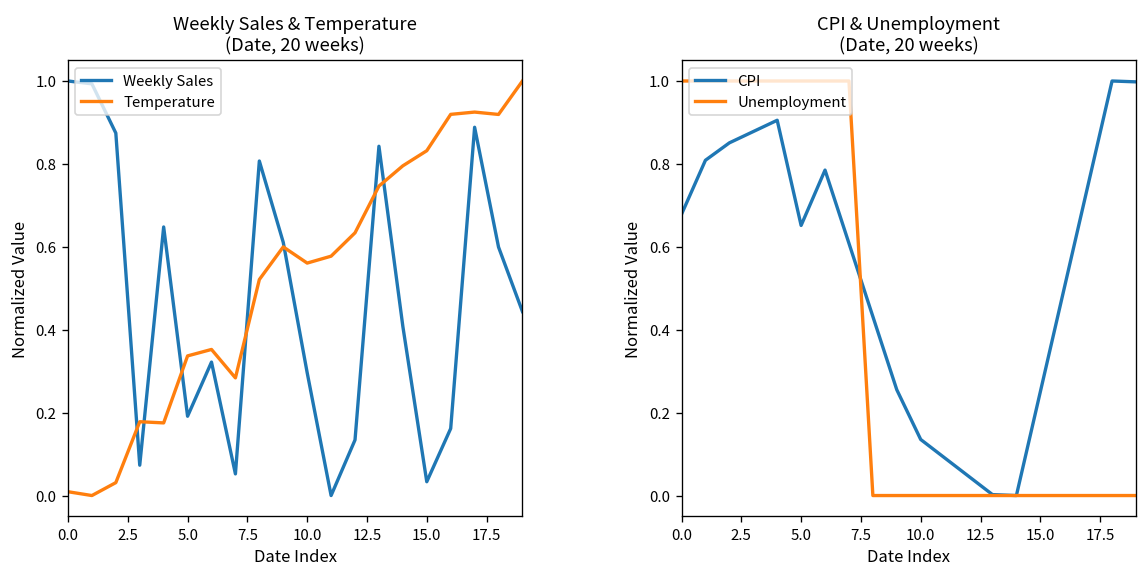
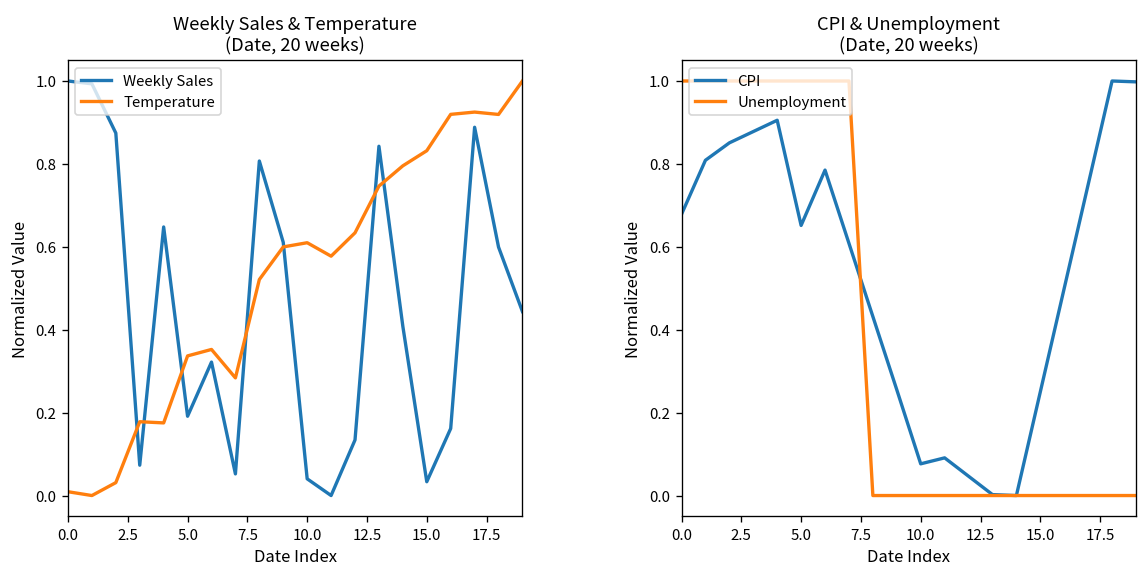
  {
    "Weekly Sales & Temperature (Date, 20 weeks)": {
      "Weekly Sales": {
        "0.0": 1.00,
        "5.0": 0.19,
-       "10.0": 0.30,
+       "10.0": 0.04,
        "15.0": 0.03
      },
      "Temperature": {
        "0.0": 0.01,
        "5.0": 0.34,
-       "10.0": 0.56,
+       "10.0": 0.61,
        "15.0": 0.83
      }
    },
    "CPI & Unemployment (Date, 20 weeks)": {
      "CPI": {
        "0.0": 0.68,
        "5.0": 0.65,
-       "10.0": 0.14,
+       "10.0": 0.08,
        "15.0": 0.25
      },
      "Unemployment": {
        "0.0": 1.00,
        "10.0": 0.00,
        "15.0": 0.00
      }
    }
  }
